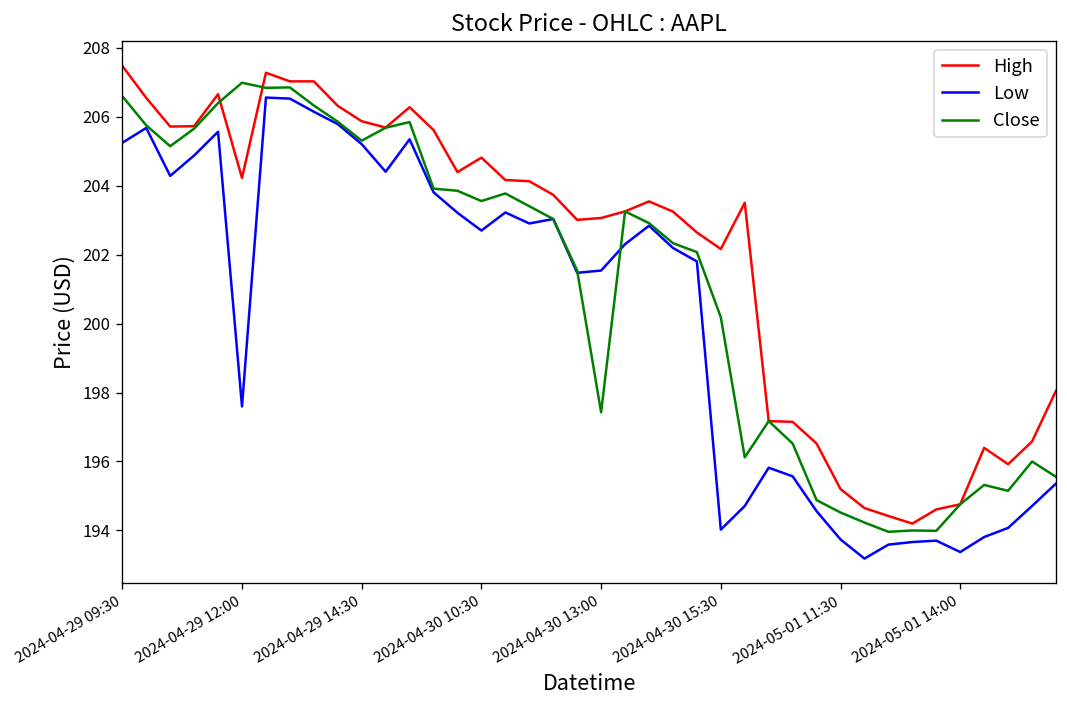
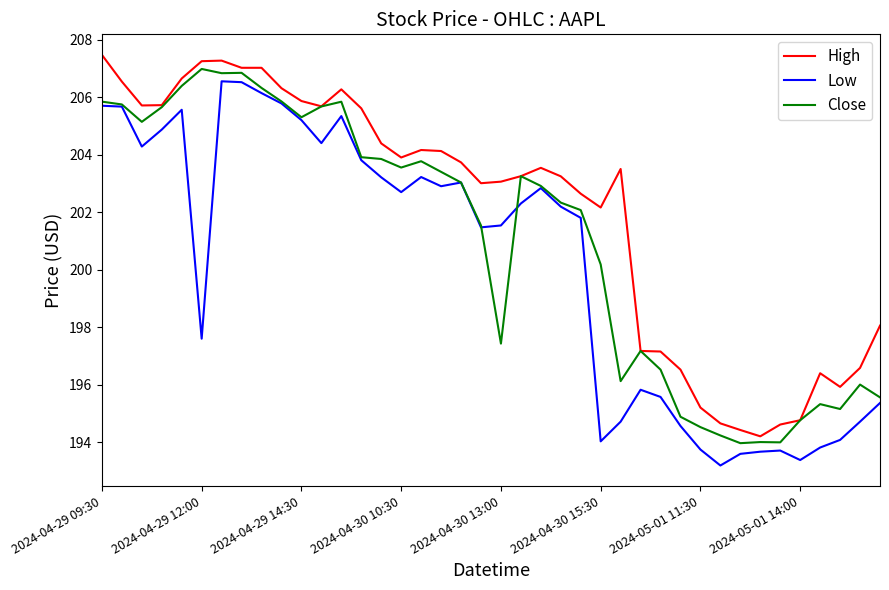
  {
    "High": {
      "2024-04-29 09:30": 207.5,
-     "2024-04-29 12:00": 204.2,
+     "2024-04-29 12:00": 207.3,
      "2024-04-29 14:30": 205.9,
-     "2024-04-30 10:30": 204.8,
+     "2024-04-30 10:30": 203.9,
      "2024-04-30 13:00": 203.1,
      "2024-04-30 15:30": 202.2,
      "2024-05-01 11:30": 195.2
    },
    "Low": {
-     "2024-04-29 09:30": 205.2,
+     "2024-04-29 09:30": 205.7,
      "2024-04-29 12:00": 197.6,
      "2024-04-29 14:30": 205.2,
      "2024-04-30 10:30": 202.7,
      "2024-04-30 13:00": 201.5,
      "2024-04-30 15:30": 194.0,
      "2024-05-01 11:30": 193.7,
      "2024-05-01 14:00": 193.4
    },
    "Close": {
-     "2024-04-29 09:30": 206.6,
+     "2024-04-29 09:30": 205.8,
      "2024-04-29 12:00": 207.0,
      "2024-04-29 14:30": 205.3,
      "2024-04-30 10:30": 203.6,
      "2024-04-30 13:00": 197.4,
      "2024-04-30 15:30": 200.2,
      "2024-05-01 11:30": 194.5
    }
  }
